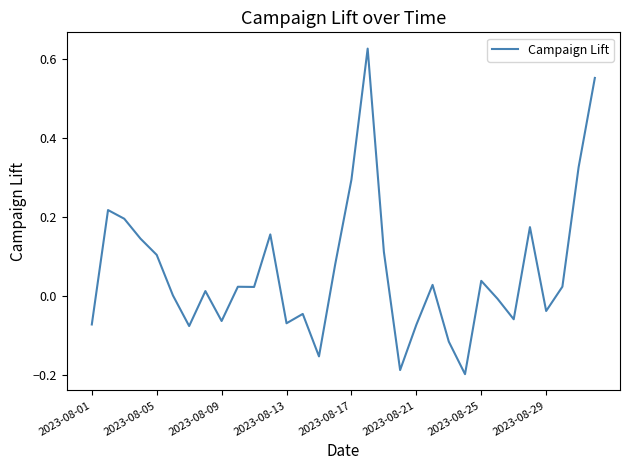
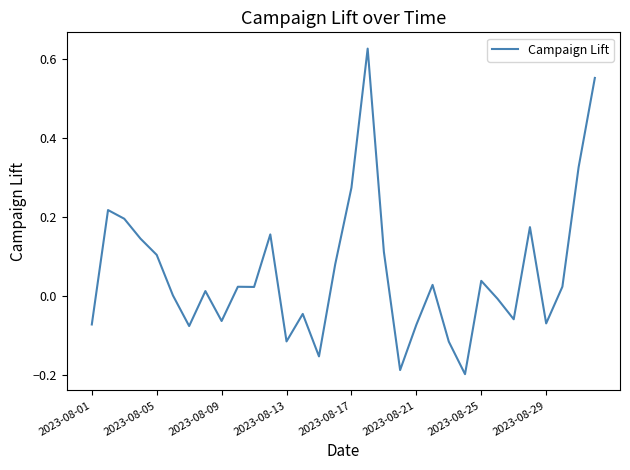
  {
    "2023-08-01": -0.07,
    "2023-08-05": 0.10,
    "2023-08-09": -0.06,
-   "2023-08-13": -0.07,
-   "2023-08-17": 0.29,
+   "2023-08-13": -0.12,
+   "2023-08-17": 0.27,
    "2023-08-21": -0.07,
    "2023-08-25": 0.04,
-   "2023-08-29": -0.04
+   "2023-08-29": -0.07
  }
